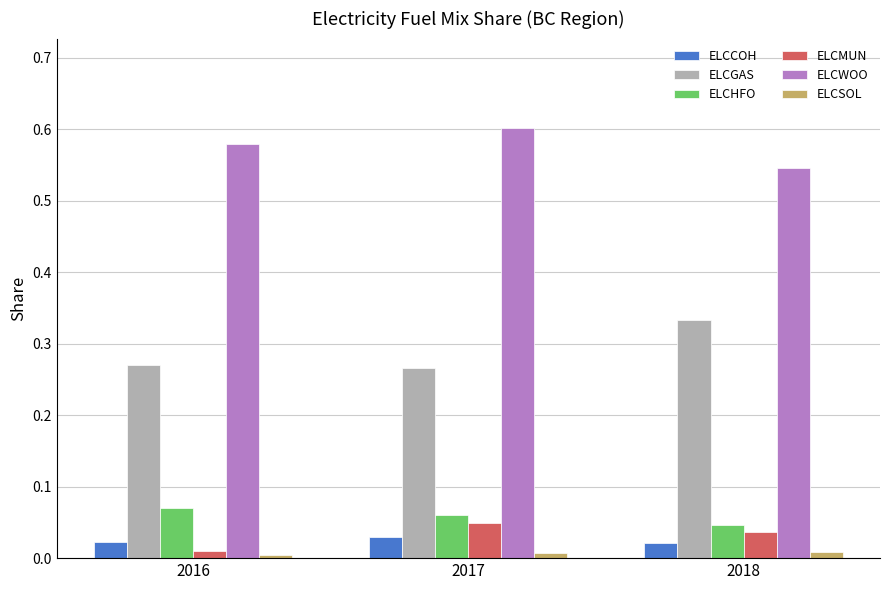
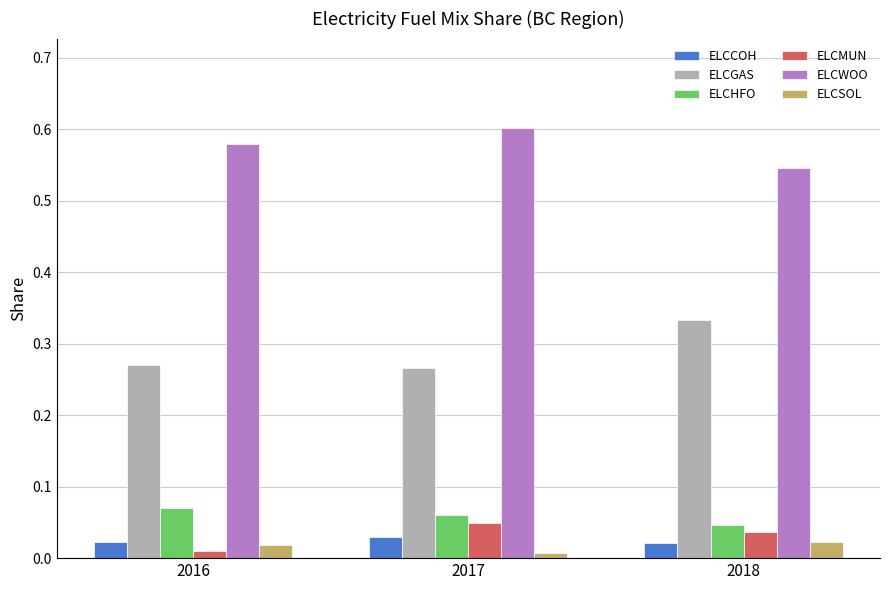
  {
    "ELCCOH": {
      "2016": 0.02,
      "2017": 0.03,
      "2018": 0.02
    },
    "ELCHFO": {
      "2016": 0.07,
      "2017": 0.06,
      "2018": 0.05
    },
    "ELCMUN": {
      "2016": 0.01,
      "2017": 0.05,
      "2018": 0.04
    },
    "ELCSOL": {
-     "2016": 0.00,
+     "2016": 0.02,
      "2017": 0.01,
-     "2018": 0.01
+     "2018": 0.02
    }
  }
